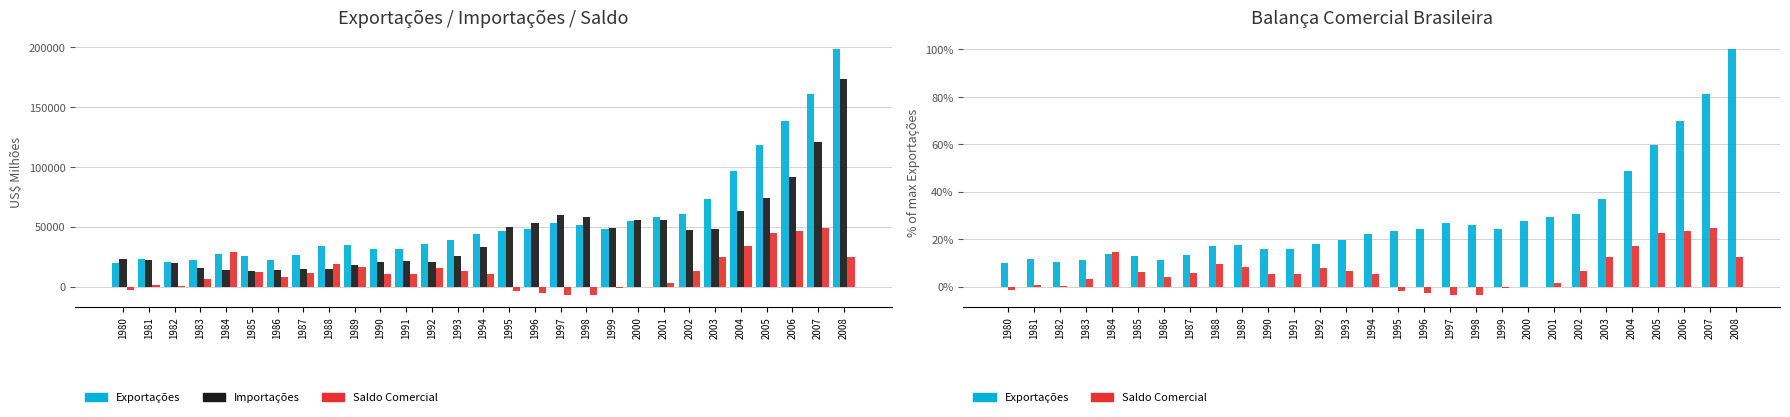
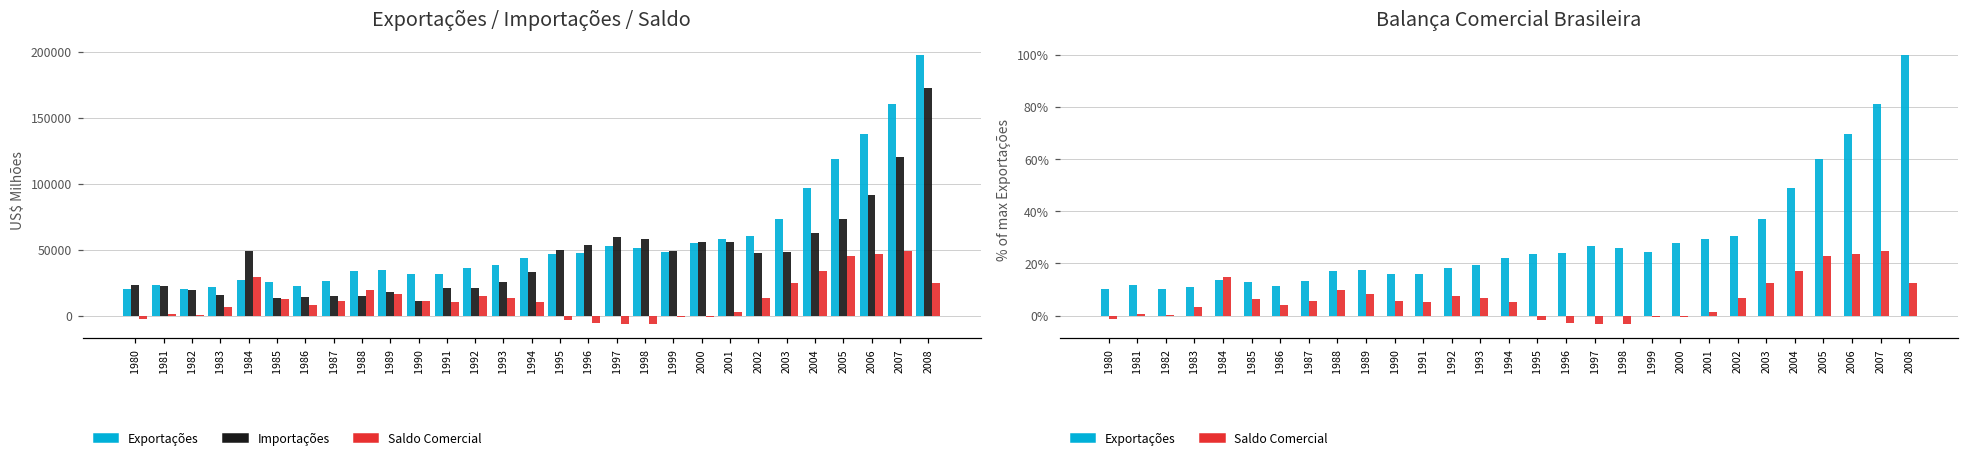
  {
    "Exportações / Importações / Saldo": {
      "Exportações": {
        "1980": 20000,
        "1981": 23000,
        "1982": 20000,
        "1983": 22000,
        "1984": 27000,
        "1985": 26000,
        "1986": 22000,
        "1987": 26000,
        "1988": 34000,
        "1989": 34000,
        "1990": 31000,
        "1991": 32000,
        "1992": 36000,
        "1993": 39000,
        "1994": 44000,
        "1995": 47000,
        "1996": 48000,
        "1997": 53000,
        "1998": 51000,
        "1999": 48000,
        "2000": 55000,
        "2001": 58000,
        "2002": 60000,
        "2003": 73000,
        "2004": 97000,
        "2005": 119000,
        "2006": 138000,
        "2007": 161000,
        "2008": 198000
      },
      "Importações": {
        "1980": 23000,
        "1981": 22000,
        "1982": 19000,
        "1983": 15000,
-       "1984": 14000,
+       "1984": 49000,
        "1985": 13000,
        "1986": 14000,
        "1987": 15000,
        "1988": 15000,
        "1989": 18000,
-       "1990": 21000,
+       "1990": 11000,
        "1991": 21000,
        "1992": 21000,
        "1993": 25000,
        "1994": 33000,
        "1995": 50000,
        "1996": 53000,
        "1997": 60000,
        "1998": 58000,
        "1999": 49000,
        "2000": 56000,
        "2001": 56000,
        "2002": 47000,
        "2003": 48000,
        "2004": 63000,
        "2005": 74000,
        "2006": 91000,
        "2007": 121000,
        "2008": 173000
      },
      "Saldo Comercial": {
        "1980": -3000,
        "1983": 6000,
        "1984": 29000,
        "1985": 12000,
        "1986": 8000,
        "1987": 11000,
        "1988": 19000,
        "1989": 16000,
        "1990": 11000,
        "1991": 11000,
        "1992": 15000,
        "1993": 13000,
        "1994": 10000,
        "1995": -3000,
        "1996": -6000,
        "1997": -7000,
        "1998": -7000,
        "2001": 3000,
        "2002": 13000,
        "2003": 25000,
        "2004": 34000,
        "2005": 45000,
        "2006": 46000,
        "2007": 49000,
        "2008": 25000
      }
    }
  }
